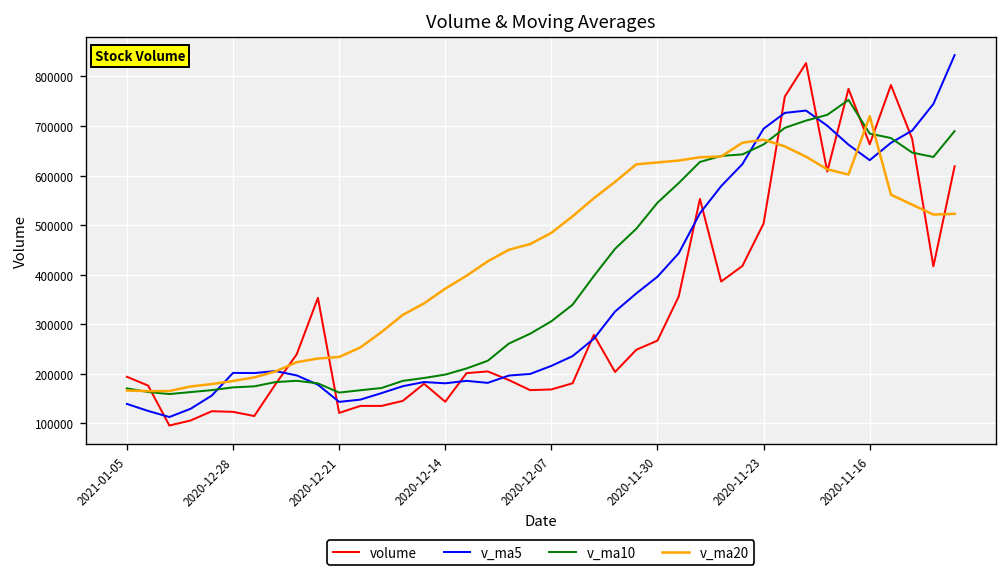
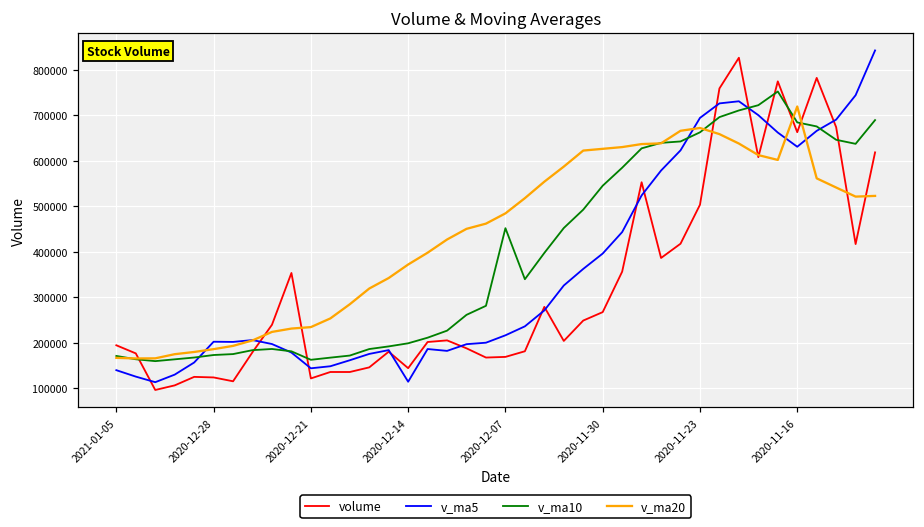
  {
    "volume": {
      "2021-01-05": 190000,
      "2020-12-28": 120000,
      "2020-12-21": 120000,
      "2020-12-14": 140000,
      "2020-12-07": 170000,
      "2020-11-30": 270000,
      "2020-11-23": 500000,
      "2020-11-16": 660000
    },
    "v_ma5": {
      "2021-01-05": 140000,
      "2020-12-28": 200000,
      "2020-12-21": 140000,
-     "2020-12-14": 180000,
+     "2020-12-14": 110000,
      "2020-12-07": 220000,
      "2020-11-30": 400000,
      "2020-11-23": 690000,
      "2020-11-16": 630000
    },
    "v_ma10": {
      "2020-12-28": 170000,
      "2020-12-21": 160000,
      "2020-12-14": 200000,
-     "2020-12-07": 310000,
+     "2020-12-07": 450000,
      "2020-11-30": 550000,
      "2020-11-23": 660000,
      "2020-11-16": 680000
    },
    "v_ma20": {
      "2020-12-28": 190000,
      "2020-12-21": 230000,
      "2020-12-14": 370000,
      "2020-12-07": 480000,
      "2020-11-30": 630000,
      "2020-11-23": 670000,
      "2020-11-16": 720000
    }
  }
